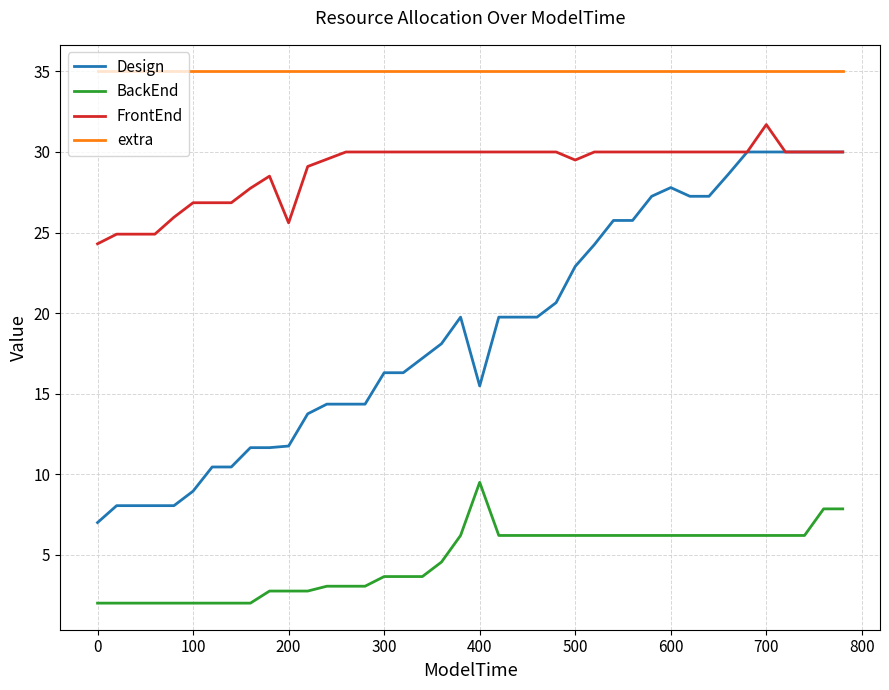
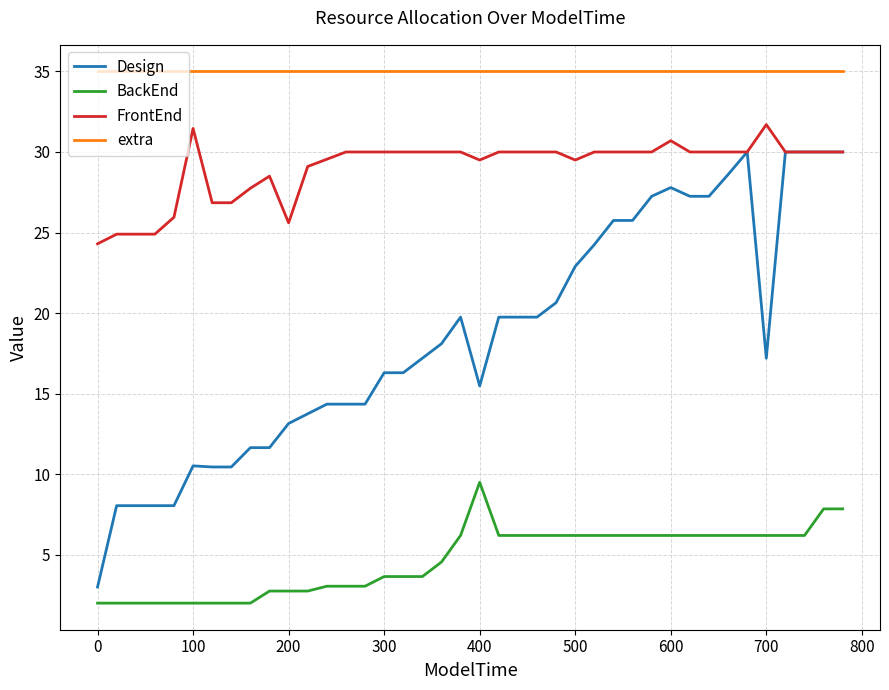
  {
    "Design": {
-     "0": 7,
-     "100": 9.0,
-     "200": 11.8,
+     "0": 3,
+     "100": 10.5,
+     "200": 13.2,
      "300": 16.3,
      "400": 15.5,
      "500": 22.9,
      "600": 27.8,
-     "700": 30.0
+     "700": 17.2
    },
    "BackEnd": {
      "0": 2.0,
      "100": 2.0,
      "200": 2.8,
      "300": 3.7,
      "400": 9.5,
      "500": 6.2,
      "600": 6.2,
      "700": 6.2
    },
    "FrontEnd": {
      "0": 24.3,
-     "100": 26.9,
+     "100": 31.5,
      "200": 25.6,
      "300": 30.0,
-     "400": 30.0,
+     "400": 29.5,
      "500": 29.5,
-     "600": 30.0,
+     "600": 30.7,
      "700": 31.7
    },
    "extra": {
      "100": 35.0,
      "200": 35.0,
      "300": 35.0,
      "400": 35.0,
      "500": 35.0,
      "600": 35.0,
      "700": 35.0
    }
  }
